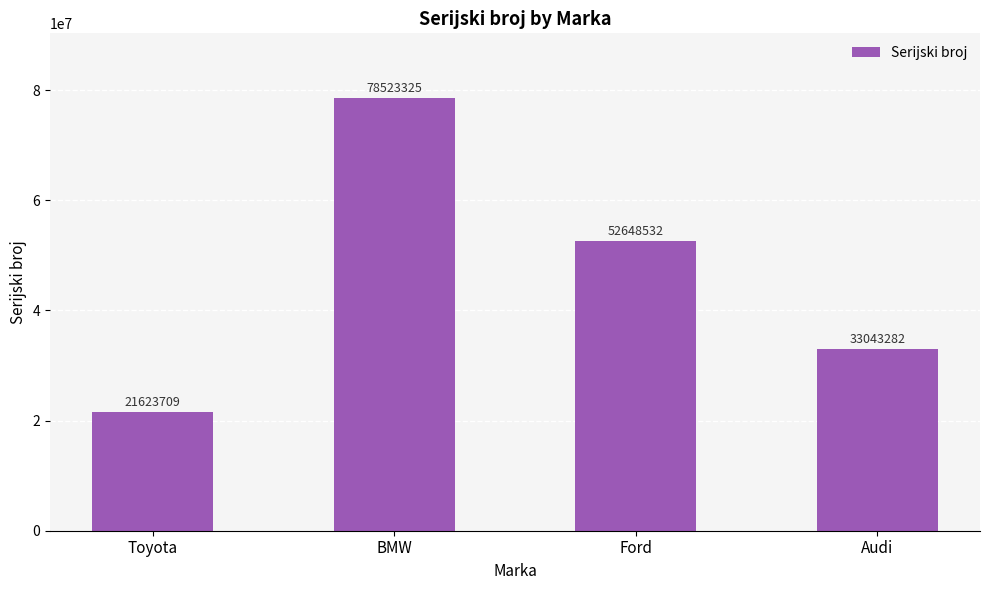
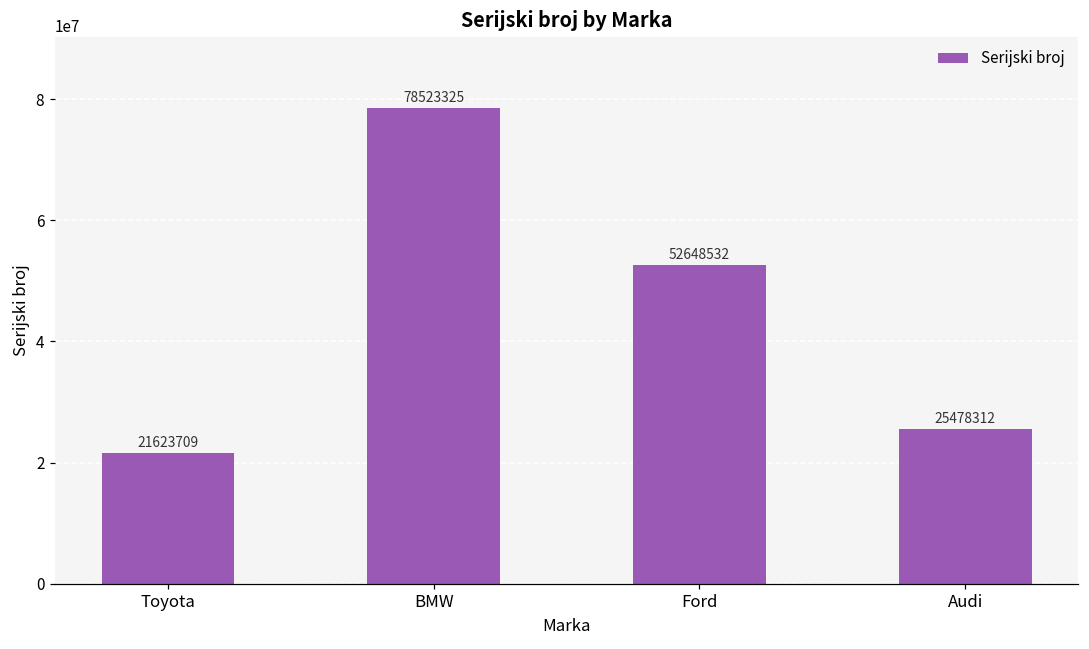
  {
    "Toyota": 21623709,
    "BMW": 78523325,
    "Ford": 52648532,
-   "Audi": 33043282
+   "Audi": 25478312
  }
